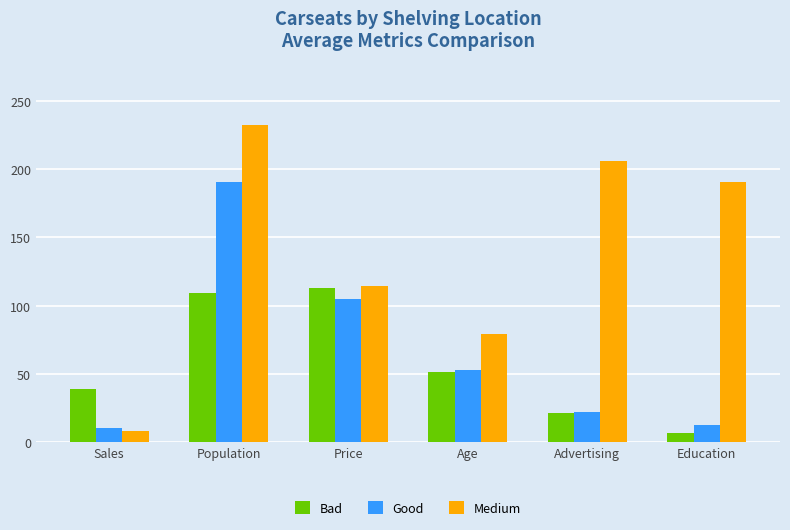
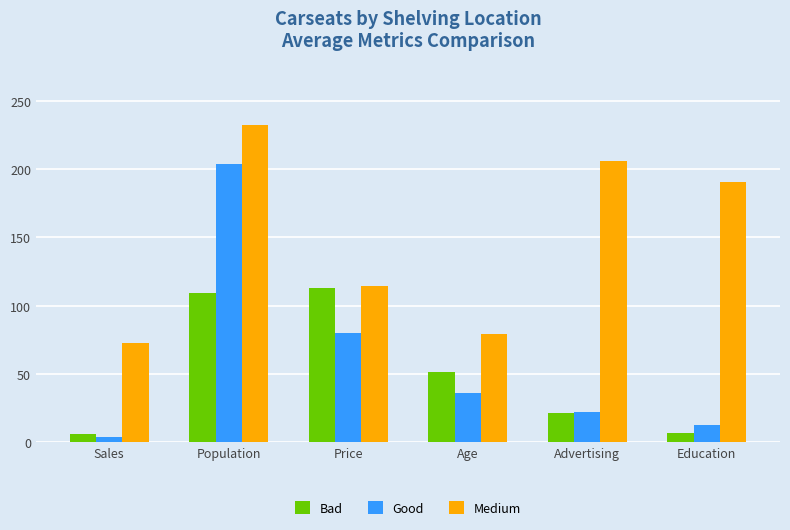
  {
    "Bad": {
-     "Sales": 39,
+     "Sales": 6,
      "Population": 109,
      "Price": 113,
      "Age": 51,
      "Advertising": 22,
      "Education": 7
    },
    "Good": {
-     "Sales": 11,
-     "Population": 190,
-     "Price": 105,
-     "Age": 53,
+     "Sales": 4,
+     "Population": 204,
+     "Price": 80,
+     "Age": 36,
      "Advertising": 22,
      "Education": 13
    },
    "Medium": {
-     "Sales": 8,
+     "Sales": 73,
      "Population": 232,
      "Price": 114,
      "Age": 79,
      "Advertising": 206,
      "Education": 191
    }
  }
